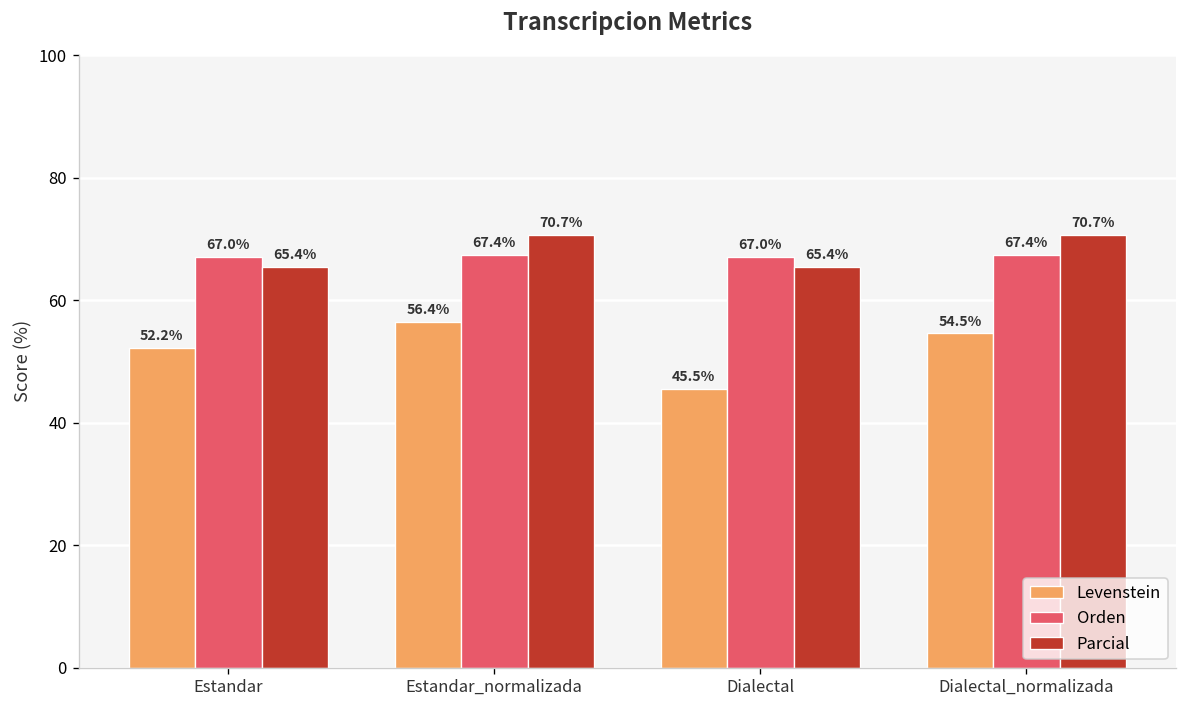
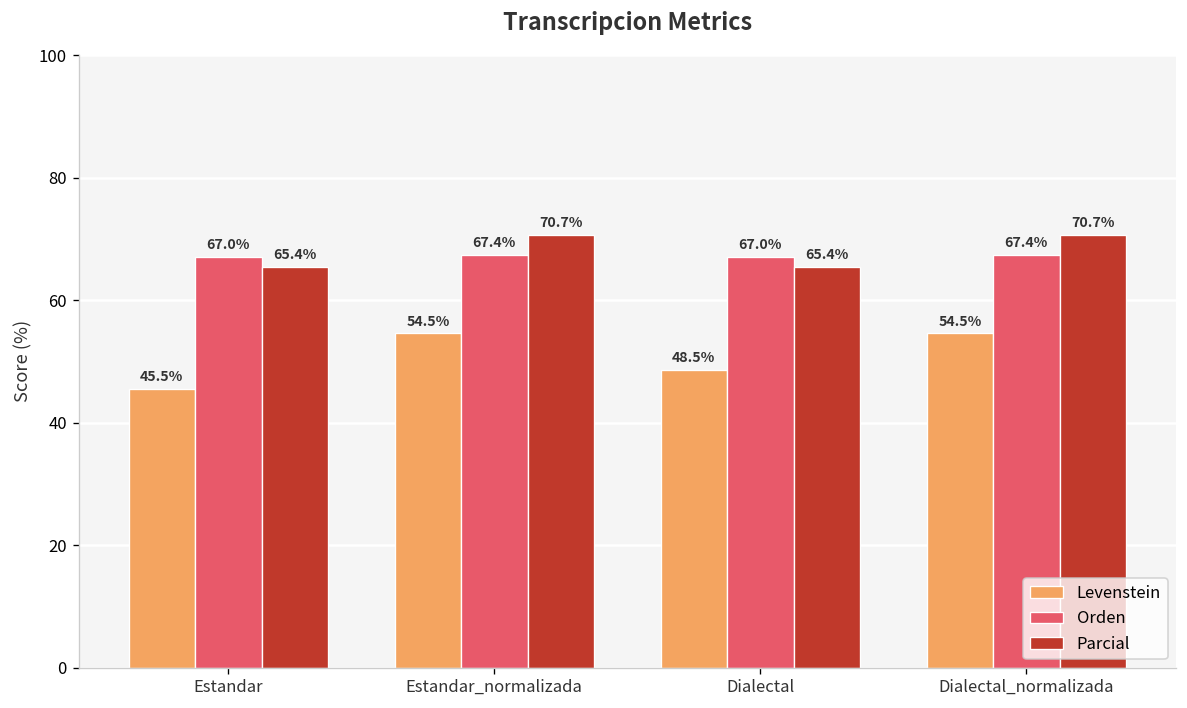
  {
    "Levenstein": {
-     "Estandar": "52.2%",
-     "Estandar_normalizada": "56.4%",
-     "Dialectal": "45.5%",
+     "Estandar": "45.5%",
+     "Estandar_normalizada": "54.5%",
+     "Dialectal": "48.5%",
      "Dialectal_normalizada": "54.5%"
    },
    "Orden": {
      "Estandar": "67.0%",
      "Estandar_normalizada": "67.4%",
      "Dialectal": "67.0%",
      "Dialectal_normalizada": "67.4%"
    },
    "Parcial": {
      "Estandar": "65.4%",
      "Estandar_normalizada": "70.7%",
      "Dialectal": "65.4%",
      "Dialectal_normalizada": "70.7%"
    }
  }
